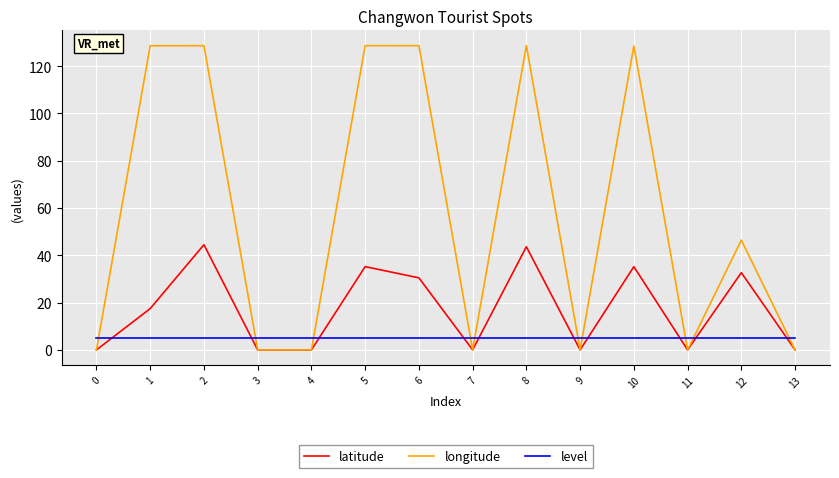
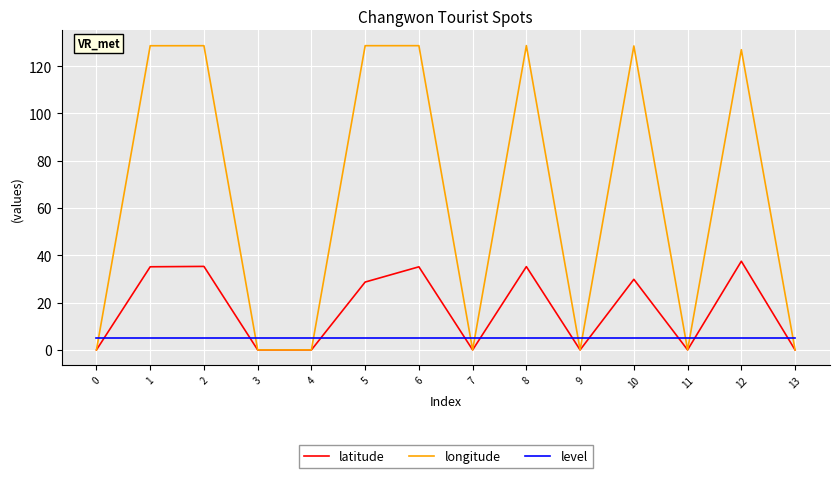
  {
    "latitude": {
-     "1": 17,
-     "2": 44,
-     "5": 35,
-     "6": 30,
-     "8": 44,
-     "10": 35,
-     "12": 33
+     "1": 35,
+     "2": 35,
+     "5": 29,
+     "6": 35,
+     "8": 35,
+     "10": 30,
+     "12": 38
    },
    "longitude": {
      "1": 129,
      "2": 129,
      "5": 129,
      "6": 129,
      "8": 129,
      "10": 129,
-     "12": 46
+     "12": 127
    },
    "level": {
      "0": 5,
      "1": 5,
      "2": 5,
      "3": 5,
      "4": 5,
      "5": 5,
      "6": 5,
      "7": 5,
      "8": 5,
      "9": 5,
      "10": 5,
      "11": 5,
      "12": 5,
      "13": 5
    }
  }
